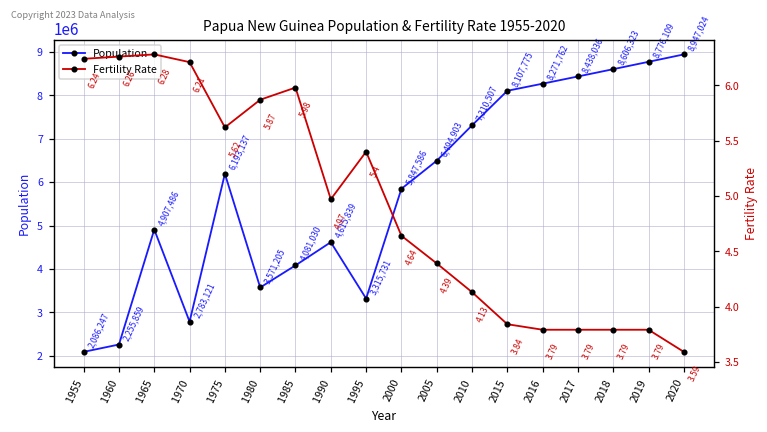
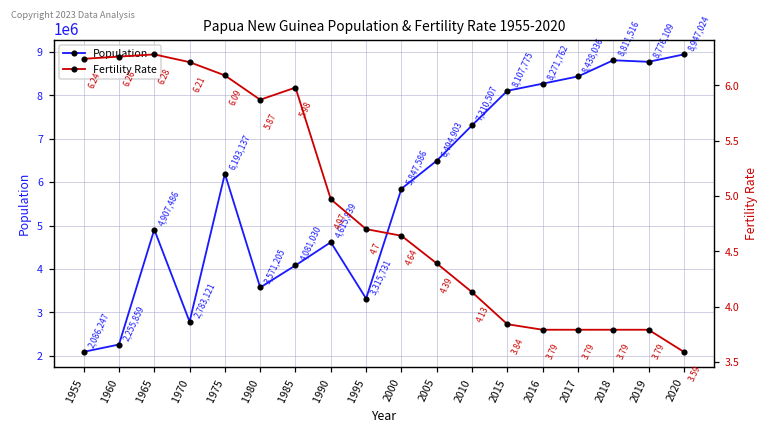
  {
    "Population": {
      "1955": "2,086,247",
      "1960": "2,255,859",
      "1965": "4,907,486",
      "1970": "2,783,121",
      "1980": "3,571,205",
      "1985": "4,081,030",
      "1995": "3,315,731",
      "2000": "5,847,586",
      "2005": "6,494,903",
      "2010": "7,310,507",
      "2015": "8,107,775",
      "2016": "8,271,762",
      "2017": "8,438,036",
-     "2018": "8,606,323",
+     "2018": "8,811,516",
      "2019": "8,776,109",
      "2020": "8,947,024"
    },
    "Fertility Rate": {
      "1970": "6.21",
-     "1975": "5.62",
+     "1975": "6.09",
      "1980": "5.87",
      "1985": "5.98",
-     "1995": "5.4",
+     "1995": "4.7",
      "2000": "4.64",
      "2005": "4.39",
      "2010": "4.13",
      "2015": "3.84",
      "2016": "3.79",
      "2017": "3.79",
      "2018": "3.79",
      "2019": "3.79",
      "2020": "3.59"
    }
  }
